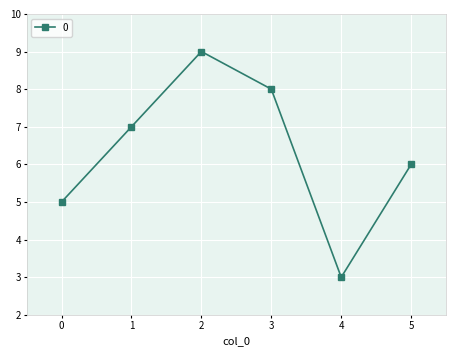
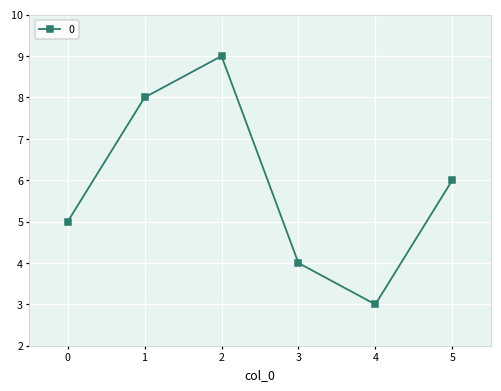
  {
    "0": 5,
-   "1": 7,
+   "1": 8,
    "2": 9,
-   "3": 8,
+   "3": 4,
    "4": 3,
    "5": 6
  }
